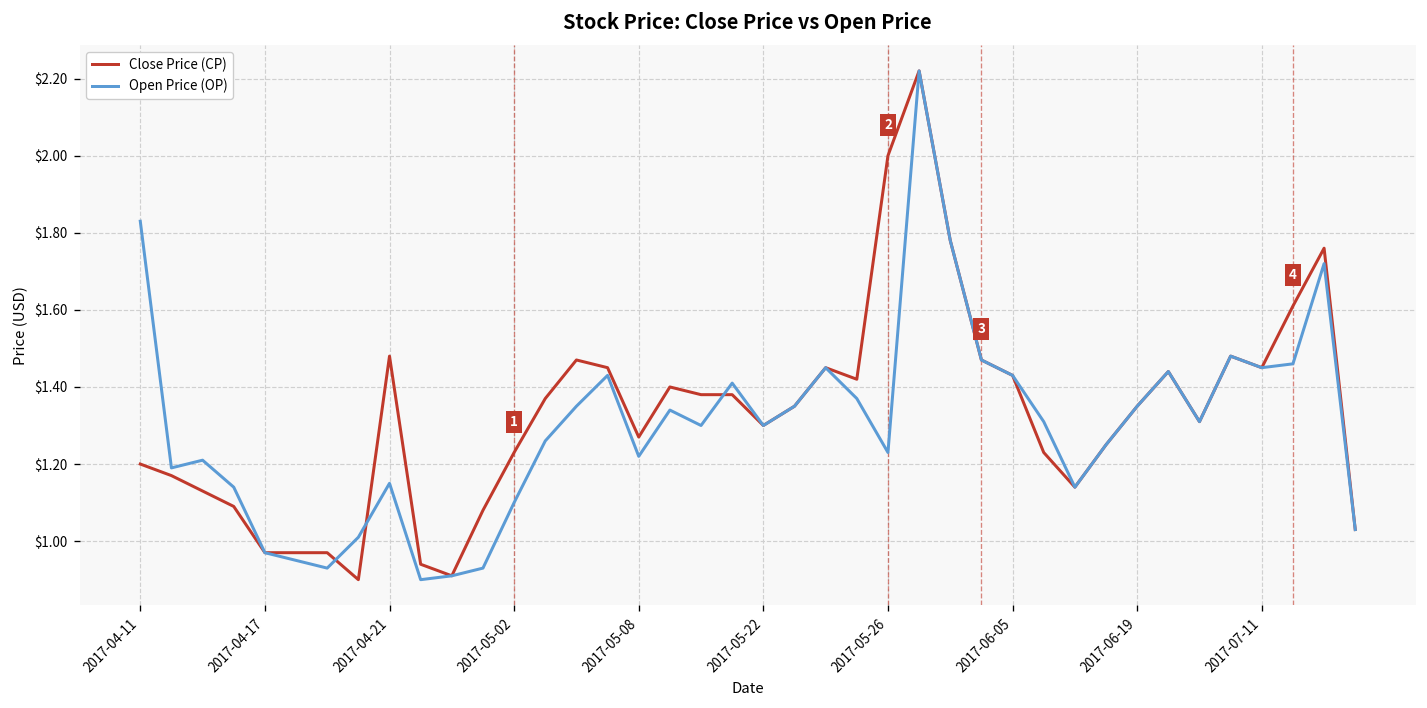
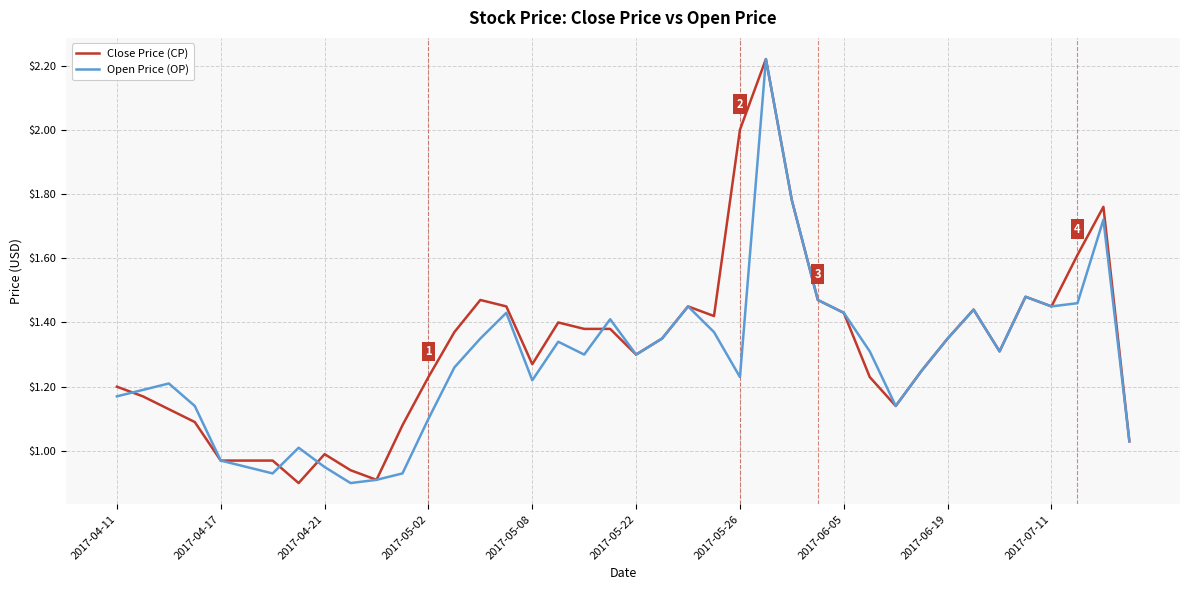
  {
    "Close Price (CP)": {
      "2017-04-11": "$1.20",
-     "2017-04-21": "$1.48",
+     "2017-04-21": "$0.99",
      "2017-05-08": "$1.27"
    },
    "Open Price (OP)": {
-     "2017-04-11": "$1.83",
-     "2017-04-21": "$1.15",
+     "2017-04-11": "$1.17",
+     "2017-04-21": "$0.95",
      "2017-05-02": "$1.10",
      "2017-05-08": "$1.22",
      "2017-05-26": "$1.23"
    }
  }
